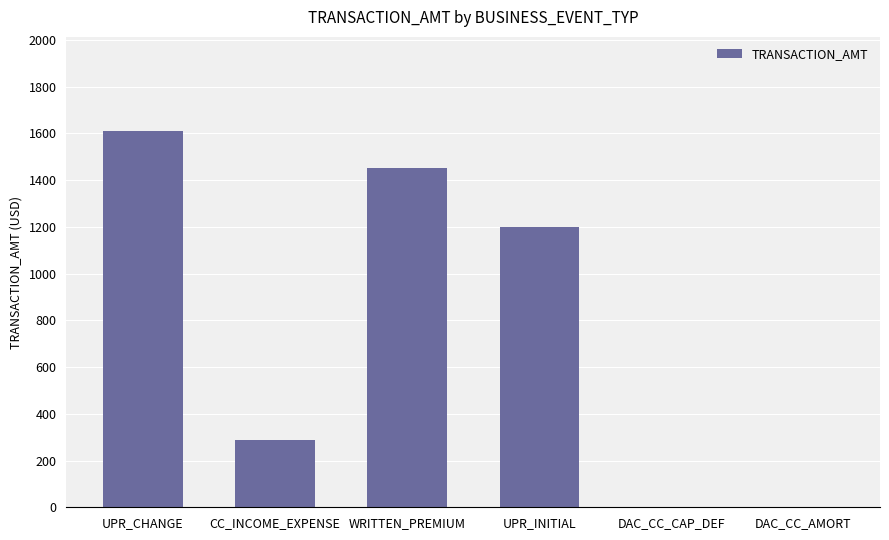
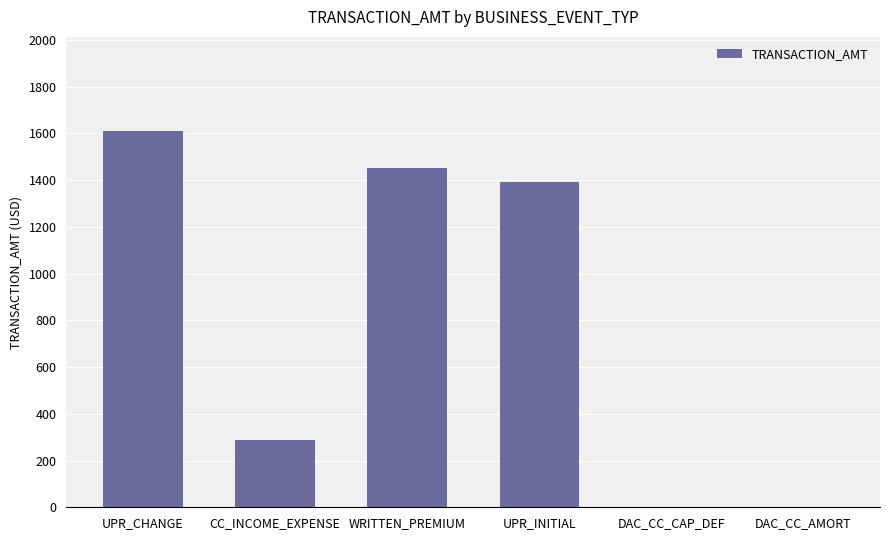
  {
    "UPR_CHANGE": 1610,
    "CC_INCOME_EXPENSE": 290,
    "WRITTEN_PREMIUM": 1450,
-   "UPR_INITIAL": 1200,
+   "UPR_INITIAL": 1390,
    "DAC_CC_CAP_DEF": 0,
    "DAC_CC_AMORT": 0
  }
